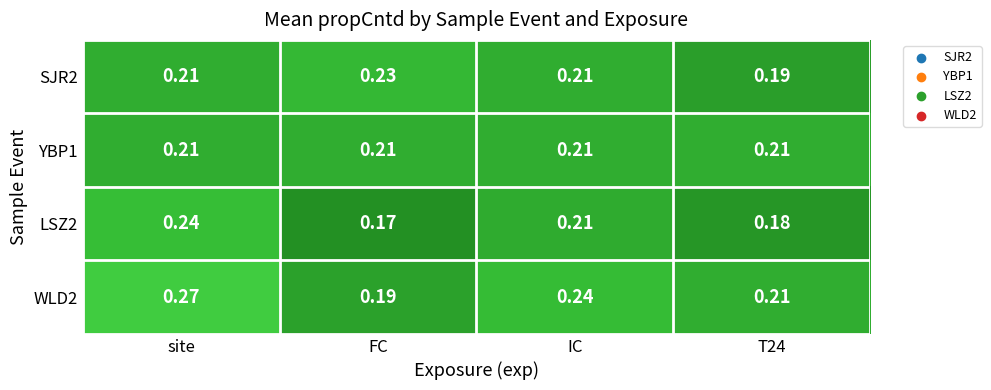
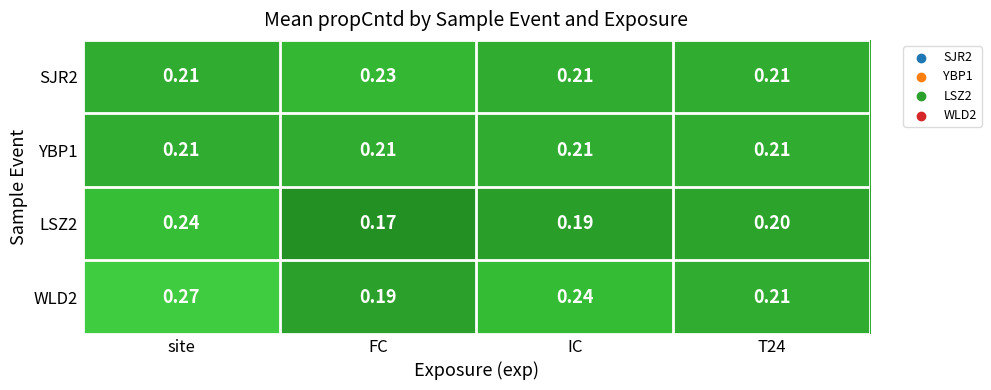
  {
    "SJR2": {
      "site": 0.21,
      "FC": 0.23,
      "IC": 0.21,
-     "T24": 0.19
+     "T24": 0.21
    },
    "YBP1": {
      "site": 0.21,
      "FC": 0.21,
      "IC": 0.21,
      "T24": 0.21
    },
    "LSZ2": {
      "site": 0.24,
      "FC": 0.17,
-     "IC": 0.21,
-     "T24": 0.18
+     "IC": 0.19,
+     "T24": 0.20
    },
    "WLD2": {
      "site": 0.27,
      "FC": 0.19,
      "IC": 0.24,
      "T24": 0.21
    }
  }
